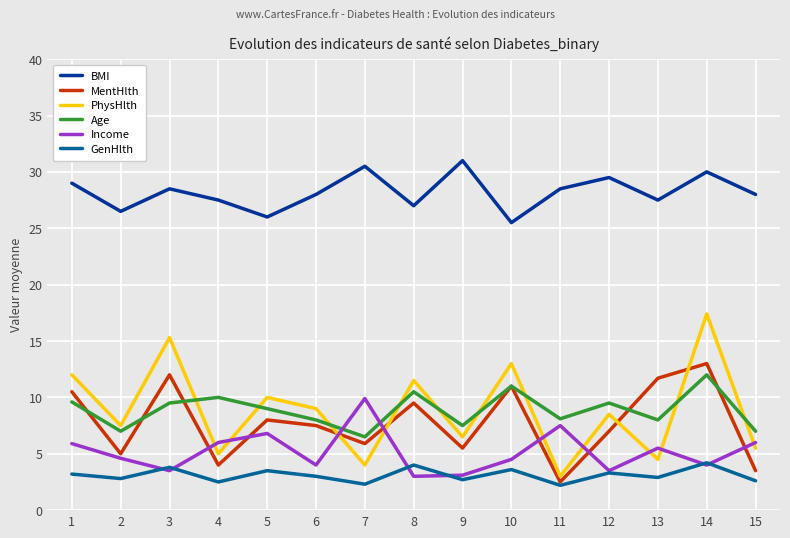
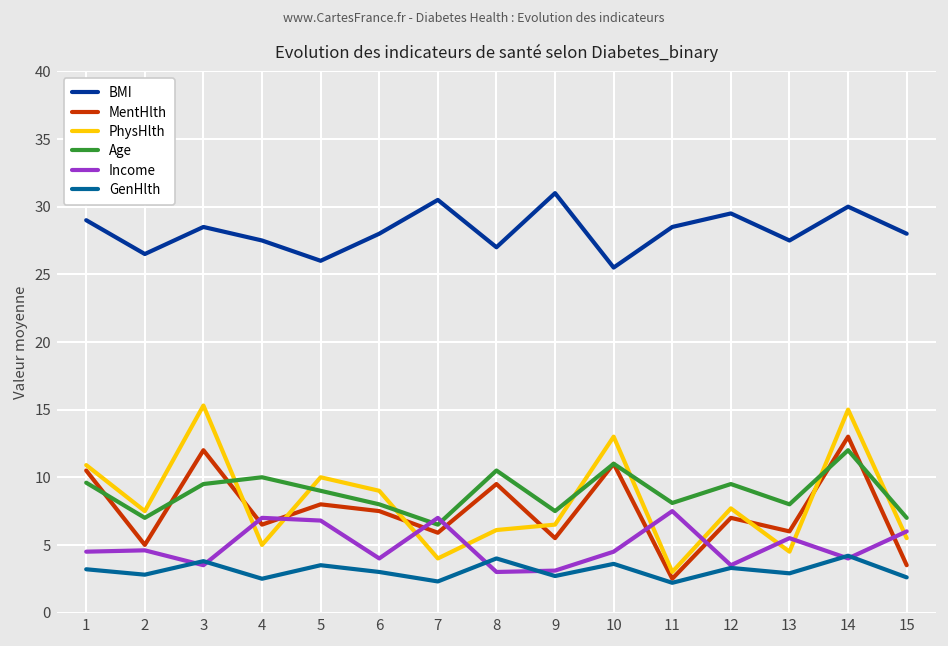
  {
    "MentHlth": {
      "1": 10.5,
      "2": 5.0,
      "3": 12.0,
-     "4": 4.0,
+     "4": 6.5,
      "5": 8.0,
      "6": 7.5,
      "7": 5.9,
      "8": 9.5,
      "9": 5.5,
      "11": 2.5,
      "12": 7.0,
-     "13": 11.7,
+     "13": 6.0,
      "14": 13.0,
      "15": 3.5
    },
    "PhysHlth": {
-     "1": 12.0,
+     "1": 10.9,
      "2": 7.5,
      "3": 15.3,
      "4": 5.0,
      "5": 10.0,
      "6": 9.0,
      "7": 4.0,
-     "8": 11.5,
+     "8": 6.1,
      "9": 6.5,
      "10": 13.0,
      "11": 3.0,
-     "12": 8.5,
+     "12": 7.7,
      "13": 4.5,
-     "14": 17.4,
+     "14": 15.0,
      "15": 5.5
    },
    "Age": {
      "1": 9.6,
      "2": 7.0,
      "3": 9.5,
      "4": 10.0,
      "5": 9.0,
      "6": 8.0,
      "7": 6.5,
      "8": 10.5,
      "9": 7.5,
      "11": 8.1,
      "12": 9.5,
      "13": 8.0,
      "14": 12.0,
      "15": 7.0
    },
    "Income": {
-     "1": 5.9,
+     "1": 4.5,
      "2": 4.6,
      "3": 3.5,
-     "4": 6,
+     "4": 7,
      "5": 6.8,
      "6": 4.0,
-     "7": 9.9,
+     "7": 7.0,
      "8": 3.0,
      "9": 3.1,
      "10": 4.5,
      "11": 7.5,
      "13": 5.5,
      "15": 6.0
    }
  }
